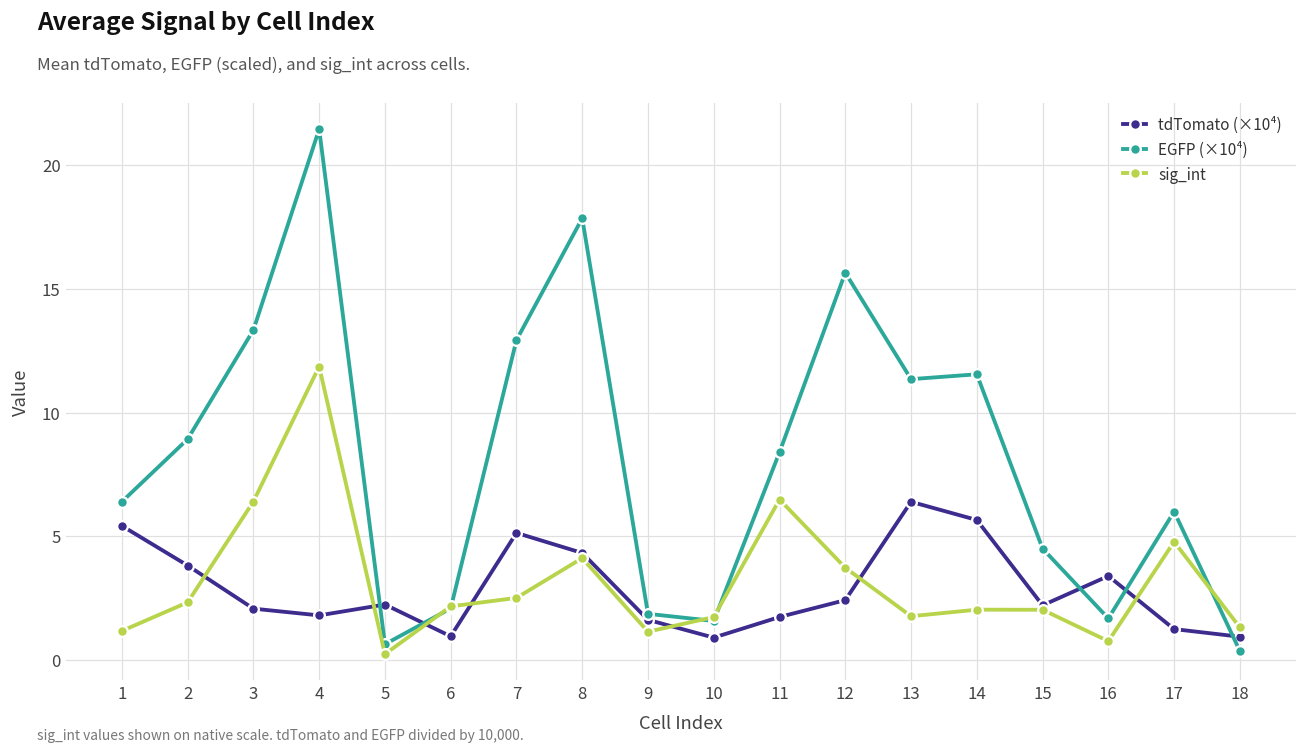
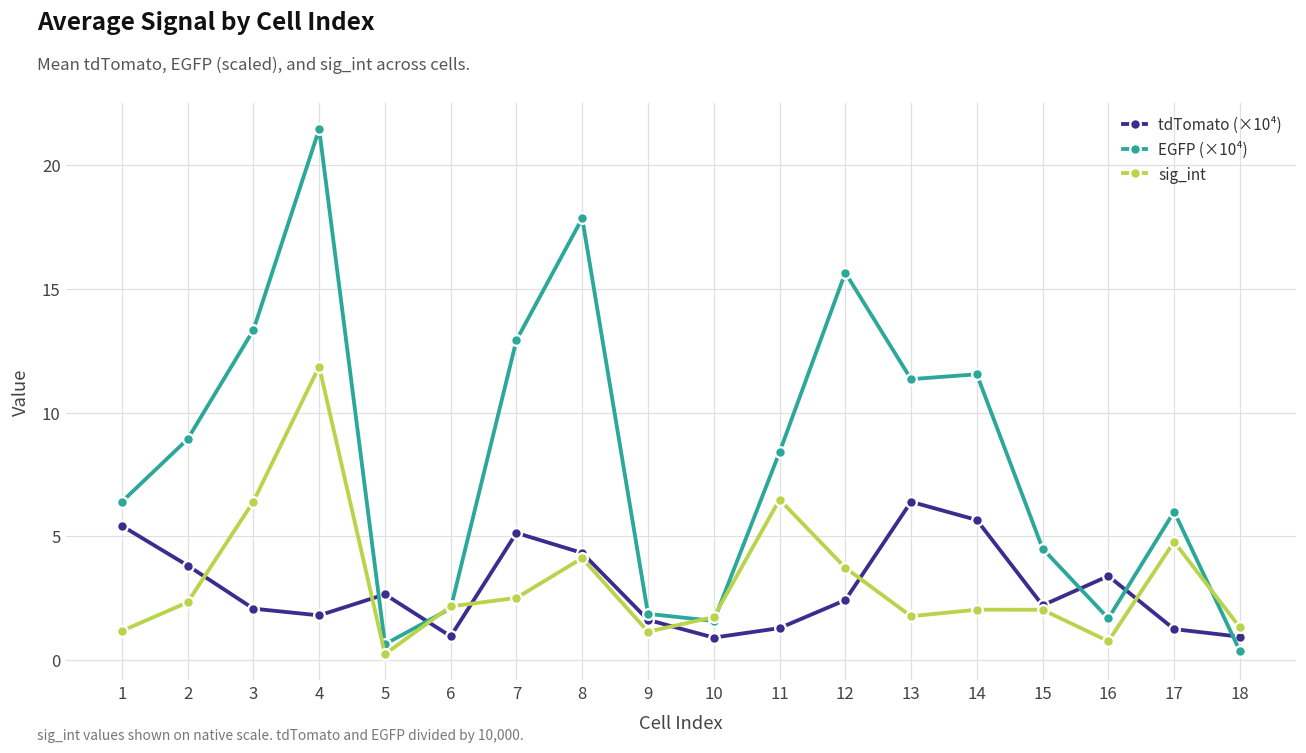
  {
    "tdTomato (×10⁴)": {
      "1": 5.4,
      "2": 3.8,
      "3": 2.1,
      "4": 1.8,
-     "5": 2.2,
+     "5": 2.7,
      "6": 1.0,
      "7": 5.1,
      "8": 4.3,
      "9": 1.6,
      "10": 0.9,
-     "11": 1.7,
+     "11": 1.3,
      "12": 2.4,
      "13": 6.4,
      "14": 5.7,
      "15": 2.2,
      "16": 3.4,
      "17": 1.3,
      "18": 0.9
    },
    "EGFP (×10⁴)": {
      "1": 6.4,
      "2": 8.9,
      "3": 13.3,
      "4": 21.5,
      "5": 0.6,
      "7": 12.9,
      "8": 17.9,
      "9": 1.9,
      "10": 1.6,
      "11": 8.4,
      "12": 15.7,
      "13": 11.4,
      "14": 11.6,
      "15": 4.5,
      "16": 1.7,
      "17": 6.0,
      "18": 0.4
    },
    "sig_int": {
      "1": 1.2,
      "2": 2.3,
      "3": 6.4,
      "4": 11.9,
      "5": 0.2,
      "7": 2.5,
      "8": 4.1,
      "9": 1.1,
      "10": 1.7,
      "11": 6.5,
      "12": 3.7,
      "13": 1.8,
      "14": 2.0,
      "15": 2.0,
      "16": 0.8,
      "17": 4.8,
      "18": 1.3
    }
  }
